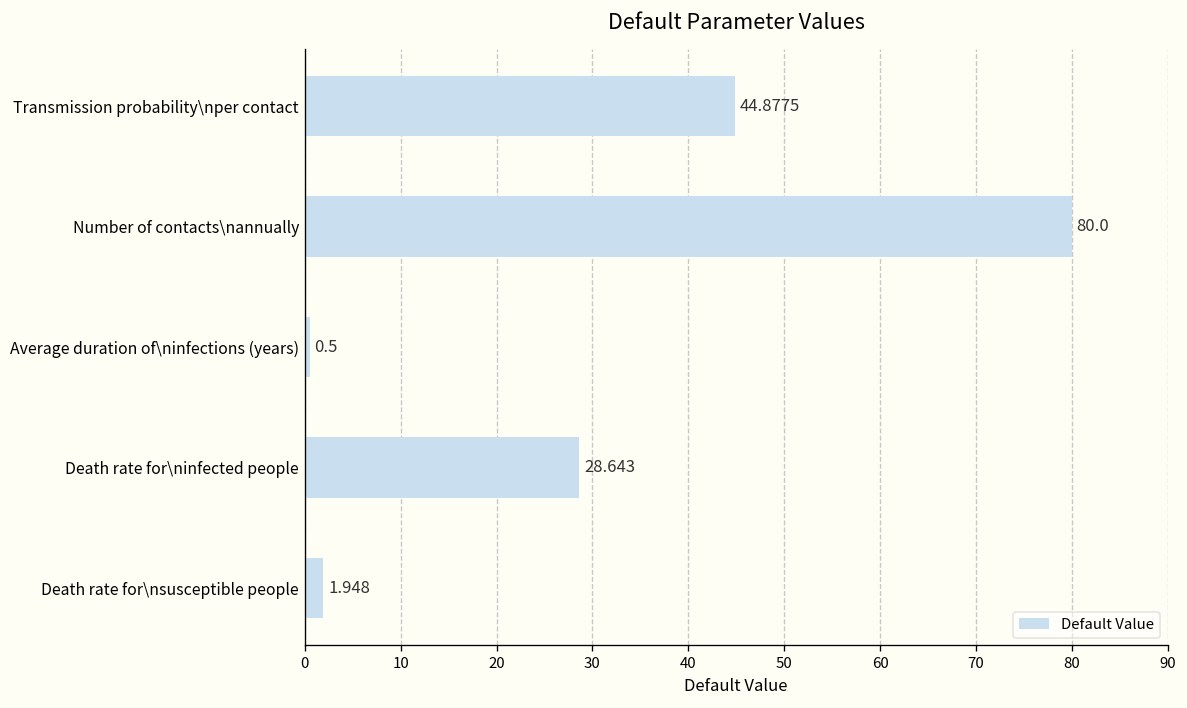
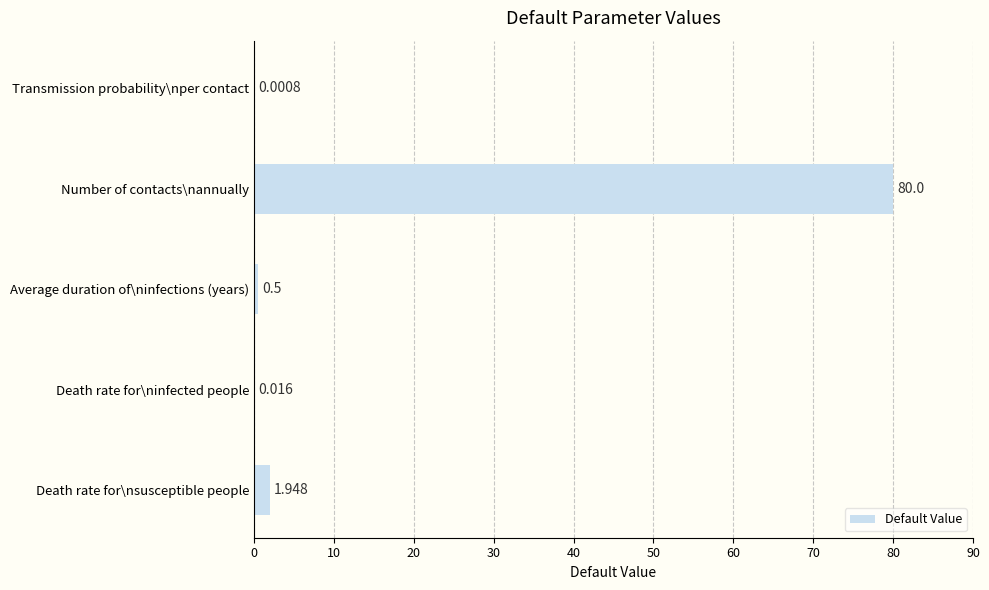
  {
-   "Transmission probability\\nper contact": 44.8775,
+   "Transmission probability\\nper contact": 0.0008,
    "Number of contacts\\nannually": 80.0,
    "Average duration of\\ninfections (years)": 0.5,
-   "Death rate for\\ninfected people": 28.643,
+   "Death rate for\\ninfected people": 0.016,
    "Death rate for\\nsusceptible people": 1.948
  }
